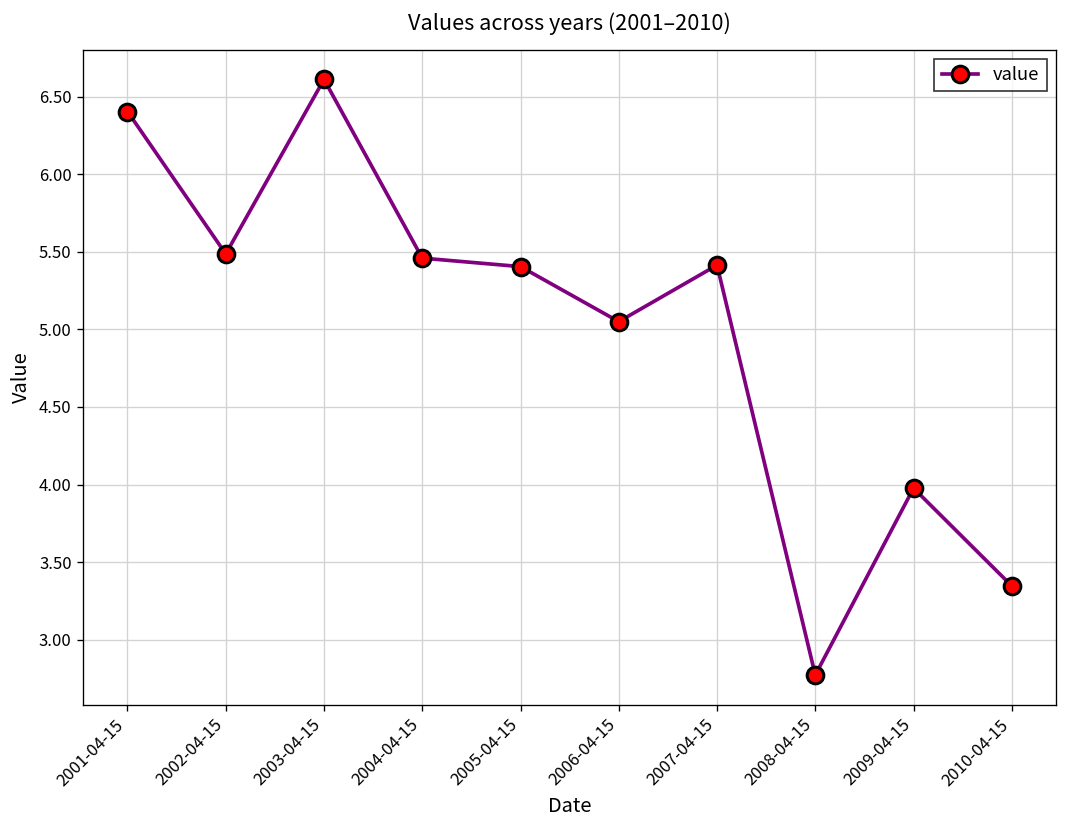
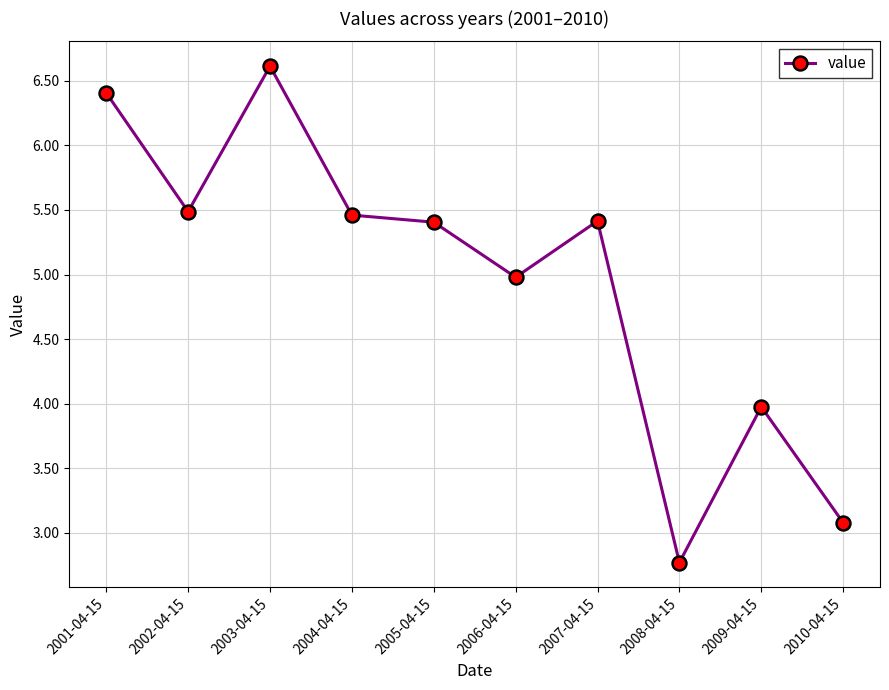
  {
    "2001-04-15": 6.41,
    "2002-04-15": 5.49,
    "2003-04-15": 6.61,
    "2004-04-15": 5.46,
    "2005-04-15": 5.41,
-   "2006-04-15": 5.05,
+   "2006-04-15": 4.98,
    "2007-04-15": 5.41,
    "2008-04-15": 2.77,
    "2009-04-15": 3.98,
-   "2010-04-15": 3.35
+   "2010-04-15": 3.08
  }
